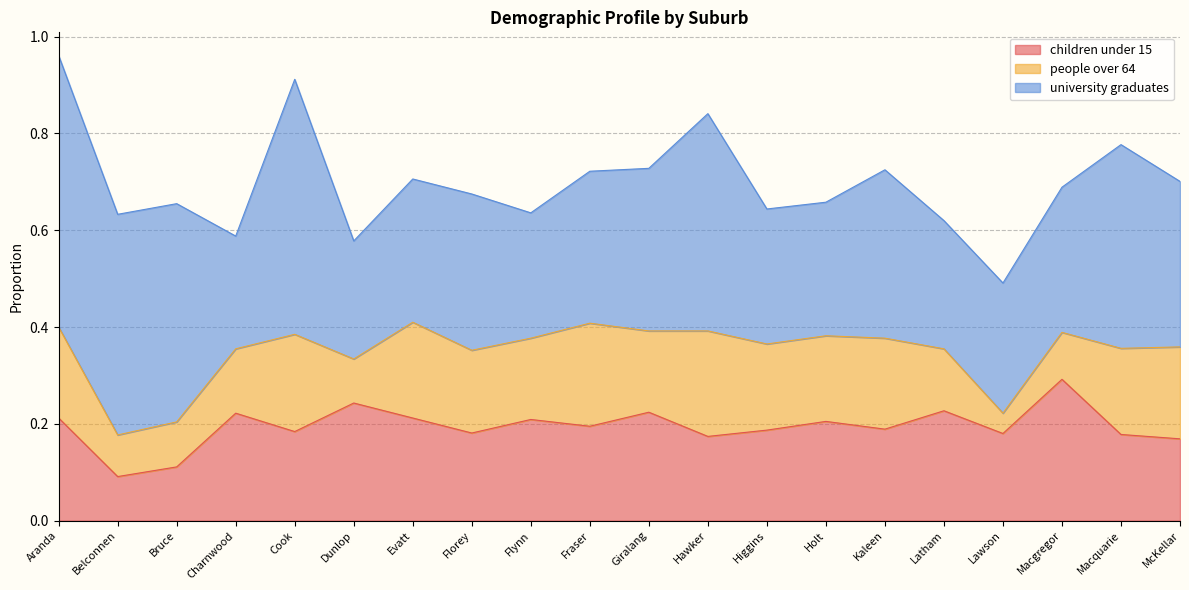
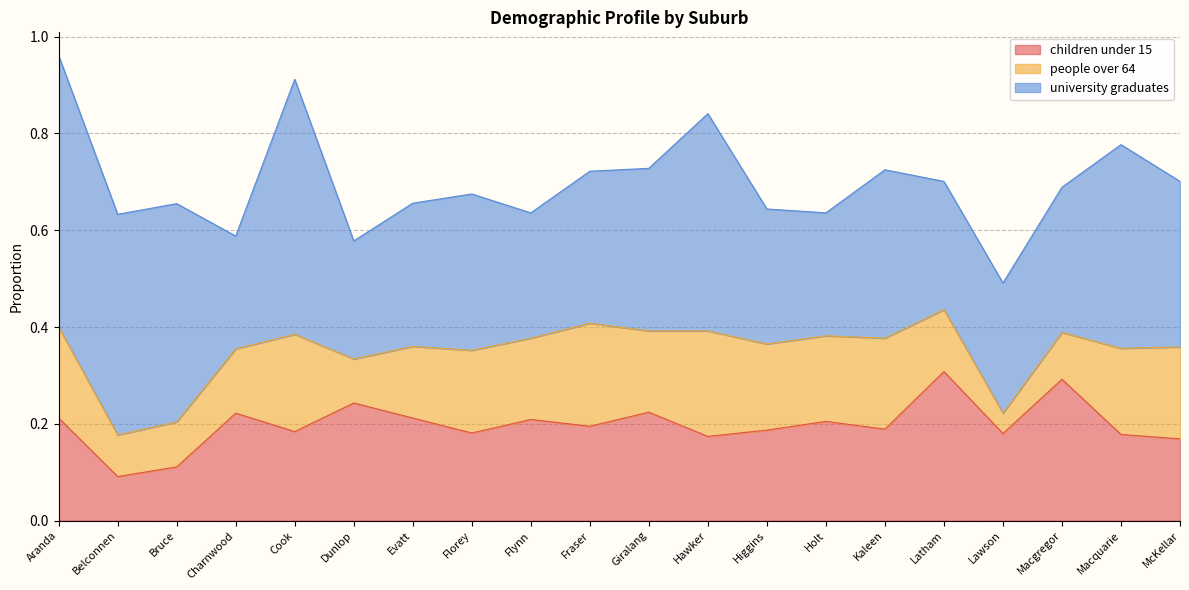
  {
    "children under 15": {
      "Aranda": 0.21,
      "Belconnen": 0.09,
      "Bruce": 0.11,
      "Charnwood": 0.22,
      "Cook": 0.18,
      "Dunlop": 0.24,
      "Evatt": 0.21,
      "Florey": 0.18,
      "Flynn": 0.21,
      "Fraser": 0.20,
      "Giralang": 0.22,
      "Hawker": 0.17,
      "Higgins": 0.19,
      "Holt": 0.21,
      "Kaleen": 0.19,
-     "Latham": 0.23,
+     "Latham": 0.31,
      "Lawson": 0.18,
      "Macgregor": 0.29,
      "Macquarie": 0.18,
      "McKellar": 0.17
    },
    "people over 64": {
      "Aranda": 0.19,
      "Belconnen": 0.09,
      "Bruce": 0.09,
      "Charnwood": 0.13,
      "Cook": 0.20,
      "Dunlop": 0.09,
-     "Evatt": 0.20,
+     "Evatt": 0.15,
      "Florey": 0.17,
      "Flynn": 0.17,
      "Fraser": 0.21,
      "Giralang": 0.17,
      "Hawker": 0.22,
      "Higgins": 0.18,
      "Holt": 0.18,
      "Kaleen": 0.19,
      "Latham": 0.13,
      "Lawson": 0.04,
      "Macgregor": 0.10,
      "Macquarie": 0.18,
      "McKellar": 0.19
    },
    "university graduates": {
      "Aranda": 0.56,
      "Belconnen": 0.46,
      "Bruce": 0.45,
      "Charnwood": 0.23,
      "Cook": 0.53,
      "Dunlop": 0.24,
      "Evatt": 0.30,
      "Florey": 0.32,
      "Flynn": 0.26,
      "Fraser": 0.31,
      "Giralang": 0.34,
      "Hawker": 0.45,
      "Higgins": 0.28,
-     "Holt": 0.28,
+     "Holt": 0.25,
      "Kaleen": 0.35,
      "Latham": 0.27,
      "Lawson": 0.27,
      "Macgregor": 0.30,
      "Macquarie": 0.42,
      "McKellar": 0.34
    }
  }
